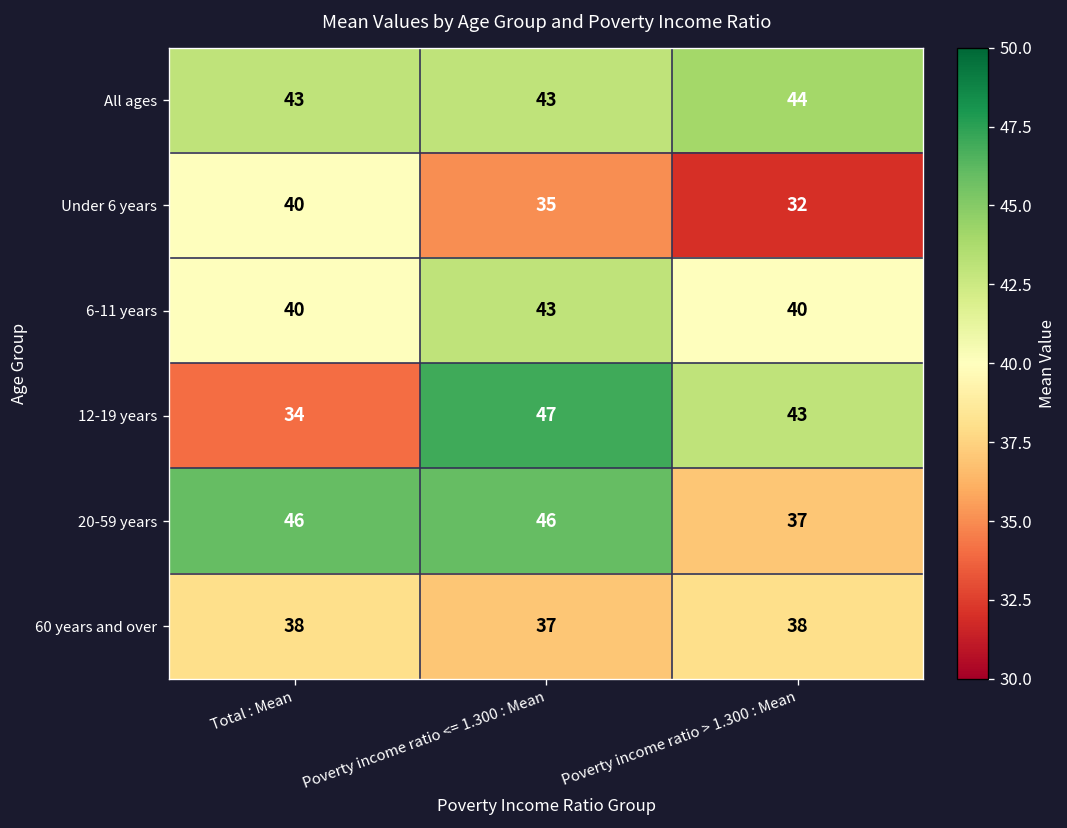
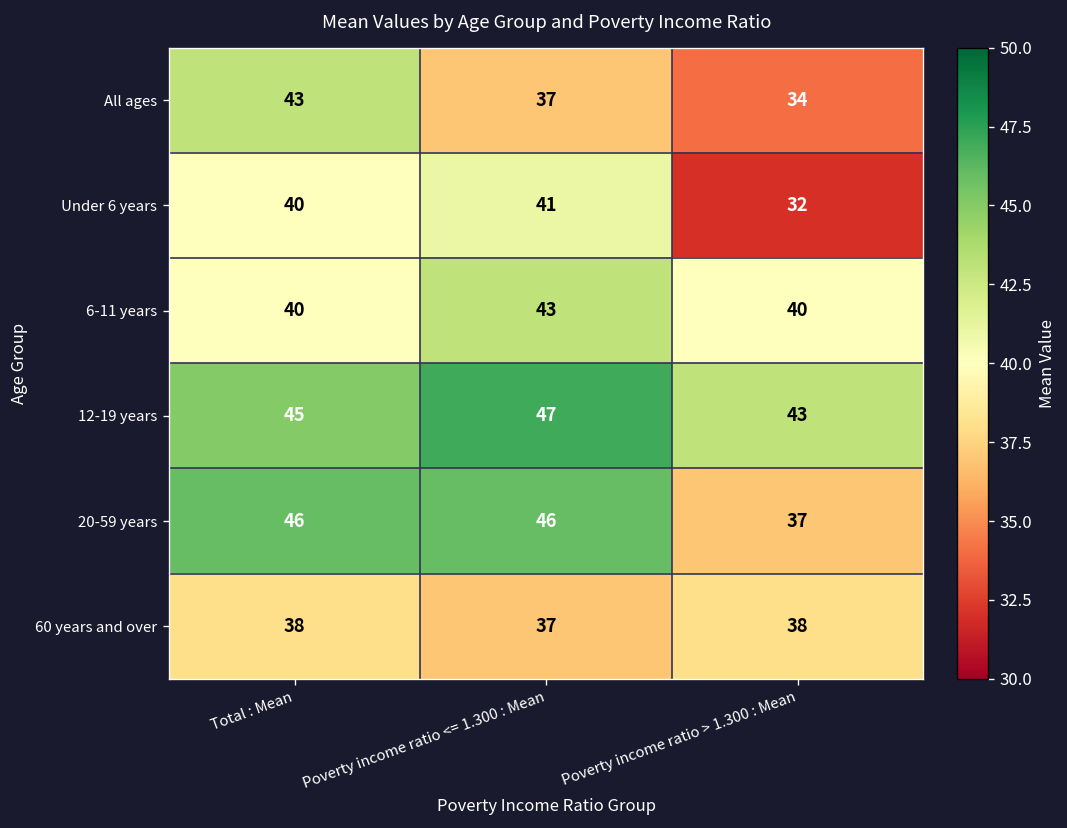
  {
    "All ages": {
      "Total : Mean": 43,
-     "Poverty income ratio <= 1.300 : Mean": 43,
-     "Poverty income ratio > 1.300 : Mean": 44
+     "Poverty income ratio <= 1.300 : Mean": 37,
+     "Poverty income ratio > 1.300 : Mean": 34
    },
    "Under 6 years": {
      "Total : Mean": 40,
-     "Poverty income ratio <= 1.300 : Mean": 35,
+     "Poverty income ratio <= 1.300 : Mean": 41,
      "Poverty income ratio > 1.300 : Mean": 32
    },
    "6-11 years": {
      "Total : Mean": 40,
      "Poverty income ratio <= 1.300 : Mean": 43,
      "Poverty income ratio > 1.300 : Mean": 40
    },
    "12-19 years": {
-     "Total : Mean": 34,
+     "Total : Mean": 45,
      "Poverty income ratio <= 1.300 : Mean": 47,
      "Poverty income ratio > 1.300 : Mean": 43
    },
    "20-59 years": {
      "Total : Mean": 46,
      "Poverty income ratio <= 1.300 : Mean": 46,
      "Poverty income ratio > 1.300 : Mean": 37
    },
    "60 years and over": {
      "Total : Mean": 38,
      "Poverty income ratio <= 1.300 : Mean": 37,
      "Poverty income ratio > 1.300 : Mean": 38
    }
  }
